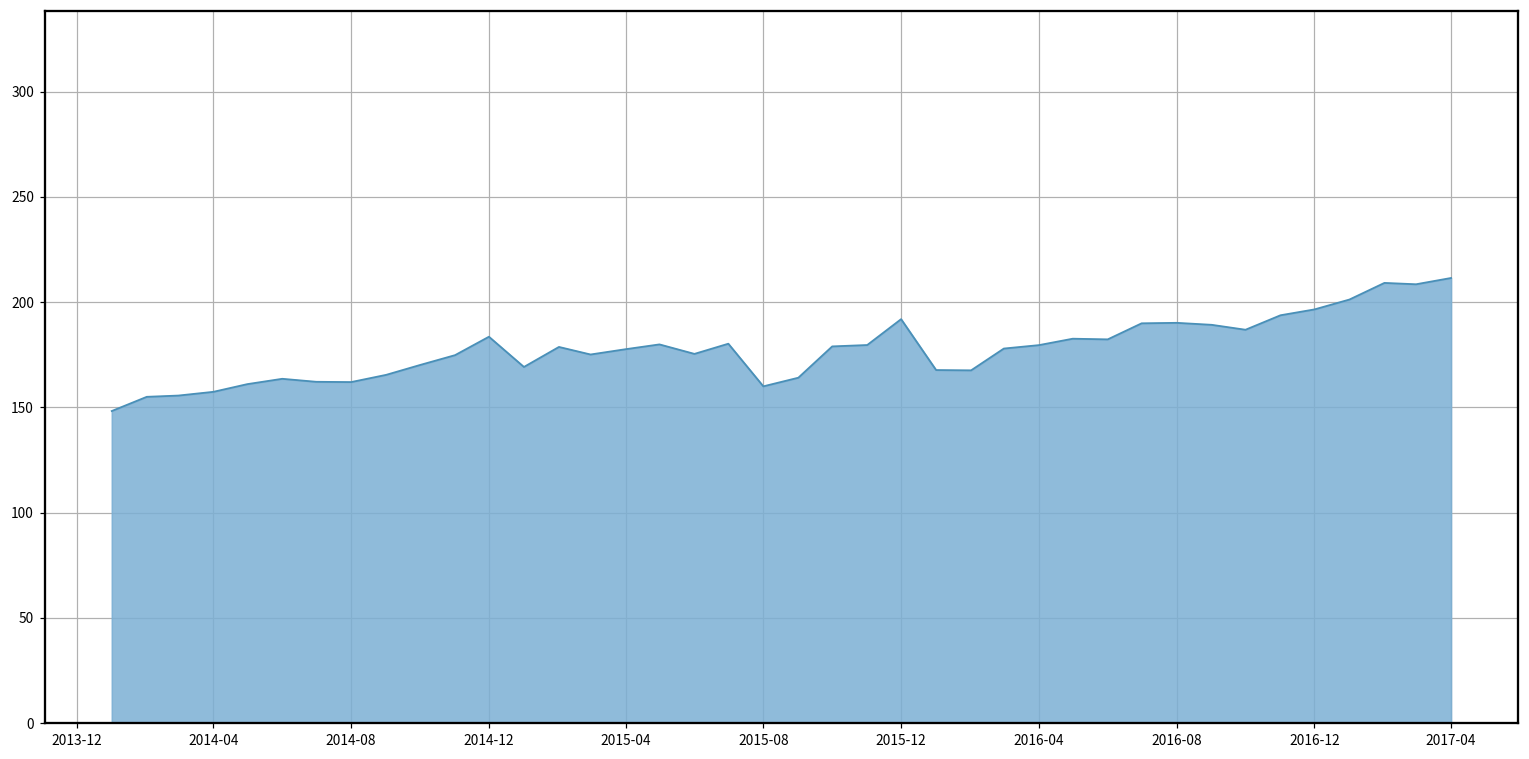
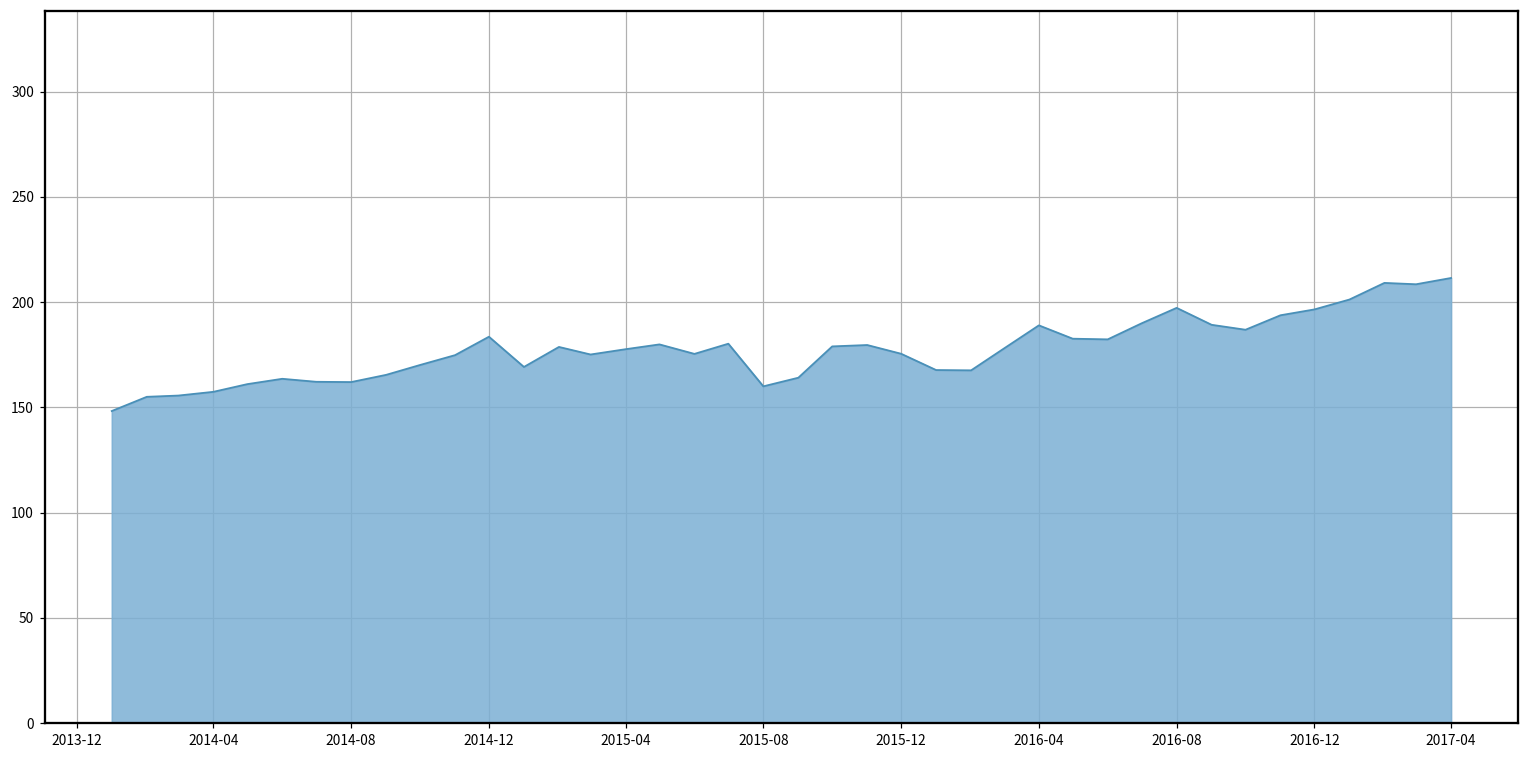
  {
    "2014-04": 157,
    "2014-08": 162,
    "2014-12": 184,
    "2015-04": 178,
    "2015-08": 160,
-   "2015-12": 192,
-   "2016-04": 180,
-   "2016-08": 190,
+   "2015-12": 175,
+   "2016-04": 189,
+   "2016-08": 197,
    "2016-12": 197,
    "2017-04": 211
  }
